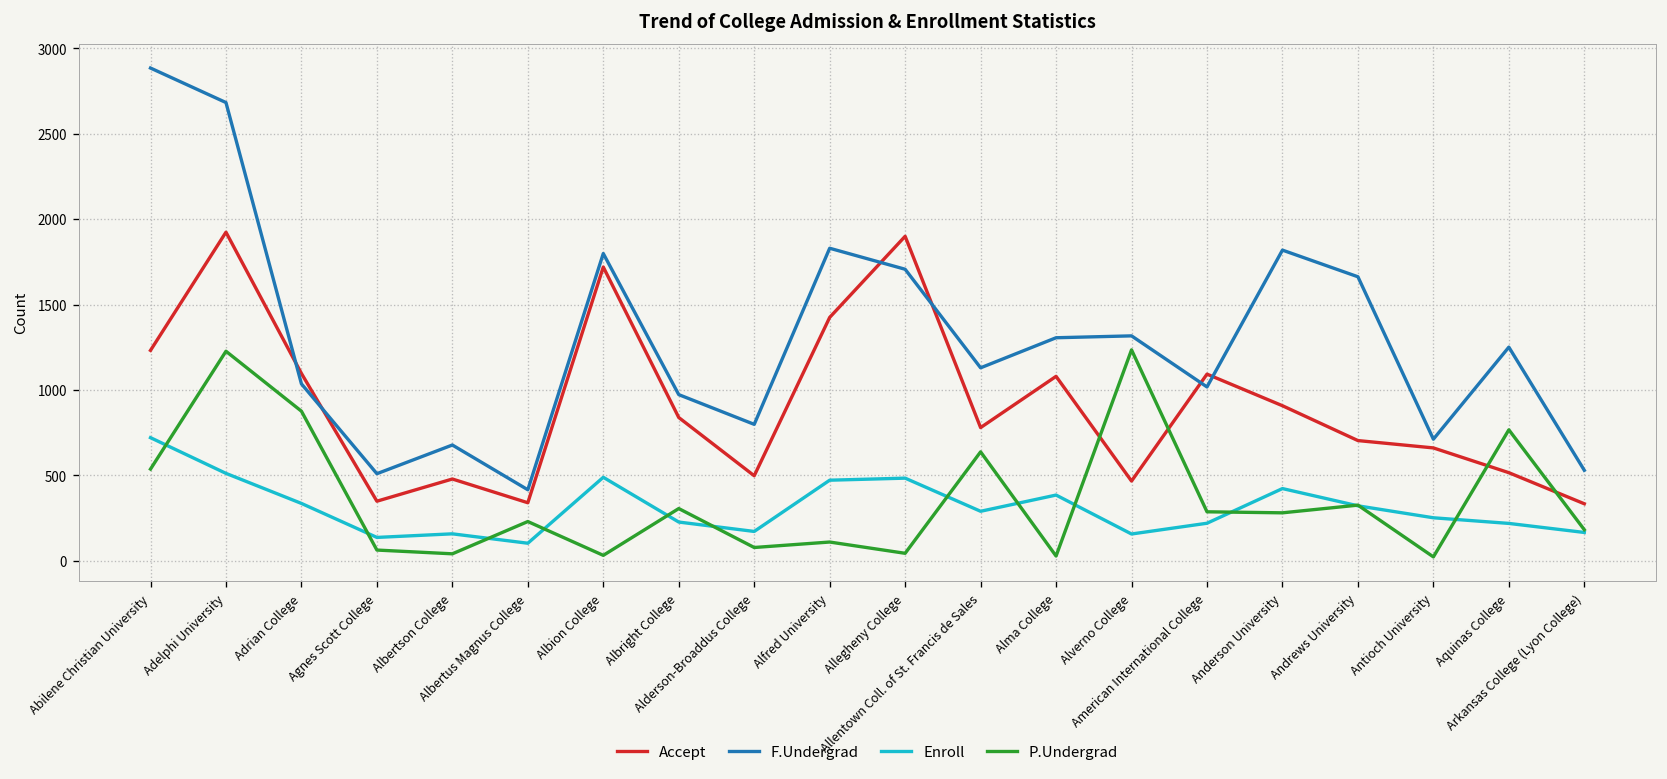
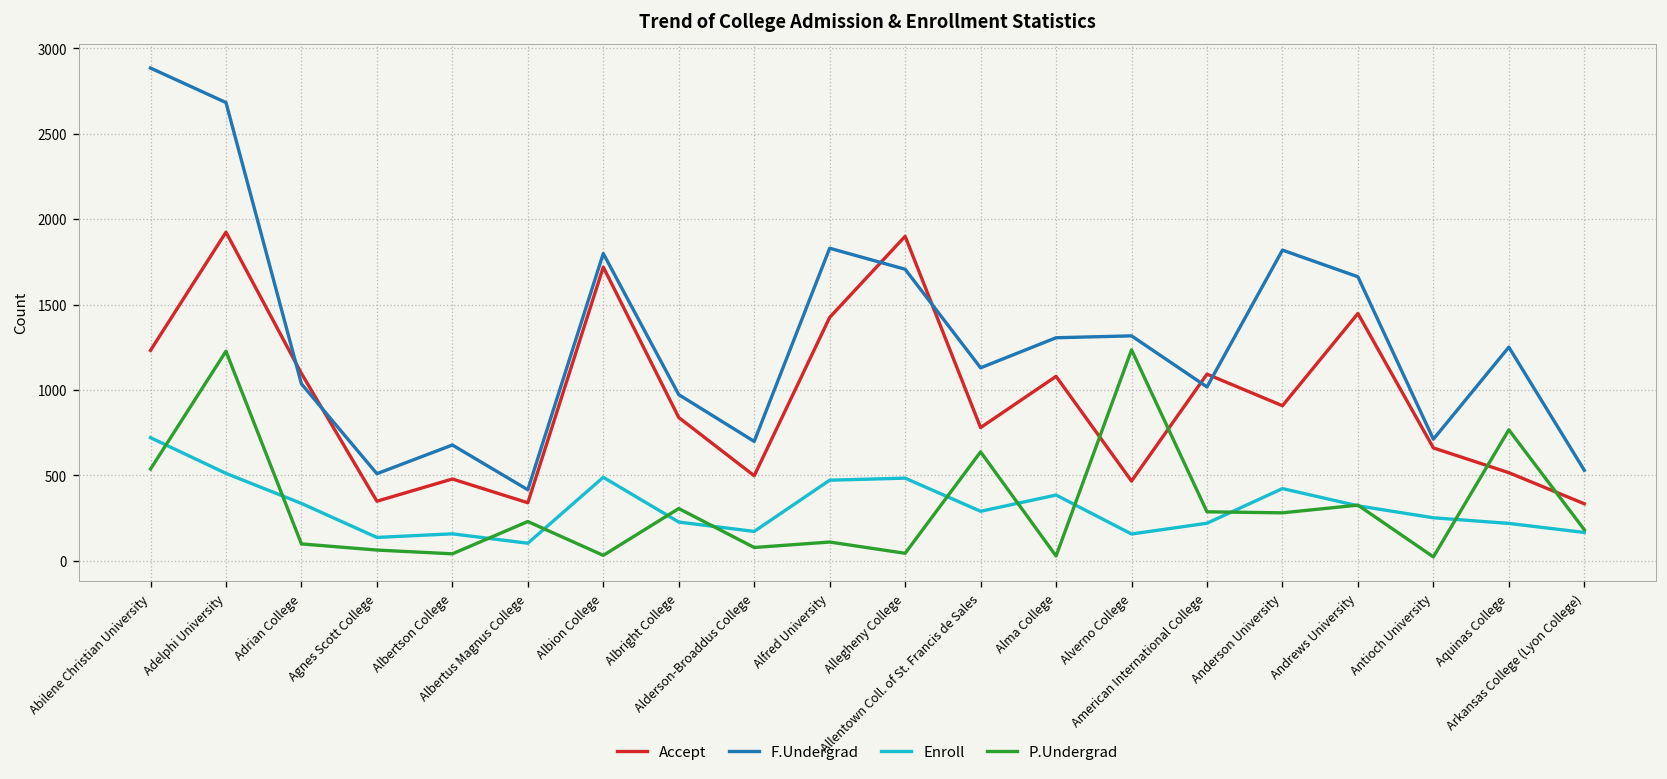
  {
    "Accept": {
      "Abilene Christian University": 1230,
      "Adelphi University": 1920,
      "Adrian College": 1100,
      "Agnes Scott College": 350,
      "Albertson College": 480,
      "Albertus Magnus College": 340,
      "Albion College": 1720,
      "Albright College": 840,
      "Alderson-Broaddus College": 500,
      "Alfred University": 1430,
      "Allegheny College": 1900,
      "Allentown Coll. of St. Francis de Sales": 780,
      "Alma College": 1080,
      "Alverno College": 470,
      "American International College": 1090,
      "Anderson University": 910,
-     "Andrews University": 700,
+     "Andrews University": 1450,
      "Antioch University": 660,
      "Aquinas College": 520,
      "Arkansas College (Lyon College)": 330
    },
    "F.Undergrad": {
      "Abilene Christian University": 2890,
      "Adelphi University": 2680,
      "Adrian College": 1040,
      "Agnes Scott College": 510,
      "Albertson College": 680,
      "Albertus Magnus College": 420,
      "Albion College": 1800,
      "Albright College": 970,
-     "Alderson-Broaddus College": 800,
+     "Alderson-Broaddus College": 700,
      "Alfred University": 1830,
      "Allegheny College": 1710,
      "Allentown Coll. of St. Francis de Sales": 1130,
      "Alma College": 1310,
      "Alverno College": 1320,
      "American International College": 1020,
      "Anderson University": 1820,
      "Andrews University": 1660,
      "Antioch University": 710,
      "Aquinas College": 1250,
      "Arkansas College (Lyon College)": 530
    },
    "Enroll": {
      "Abilene Christian University": 720,
      "Adelphi University": 510,
      "Adrian College": 340,
      "Agnes Scott College": 140,
      "Albertson College": 160,
      "Albertus Magnus College": 100,
      "Albion College": 490,
      "Albright College": 230,
      "Alderson-Broaddus College": 170,
      "Alfred University": 470,
      "Allegheny College": 480,
      "Allentown Coll. of St. Francis de Sales": 290,
      "Alma College": 390,
      "Alverno College": 160,
      "American International College": 220,
      "Anderson University": 420,
      "Antioch University": 250,
      "Aquinas College": 220
    },
    "P.Undergrad": {
      "Abilene Christian University": 540,
      "Adelphi University": 1230,
-     "Adrian College": 880,
+     "Adrian College": 100,
      "Agnes Scott College": 60,
      "Albertson College": 40,
      "Albertus Magnus College": 230,
      "Albion College": 30,
      "Albright College": 310,
      "Alderson-Broaddus College": 80,
      "Alfred University": 110,
      "Allegheny College": 40,
      "Allentown Coll. of St. Francis de Sales": 640,
      "Alma College": 30,
      "Alverno College": 1240,
      "American International College": 290,
      "Anderson University": 280,
      "Antioch University": 20,
      "Aquinas College": 770
    }
  }
